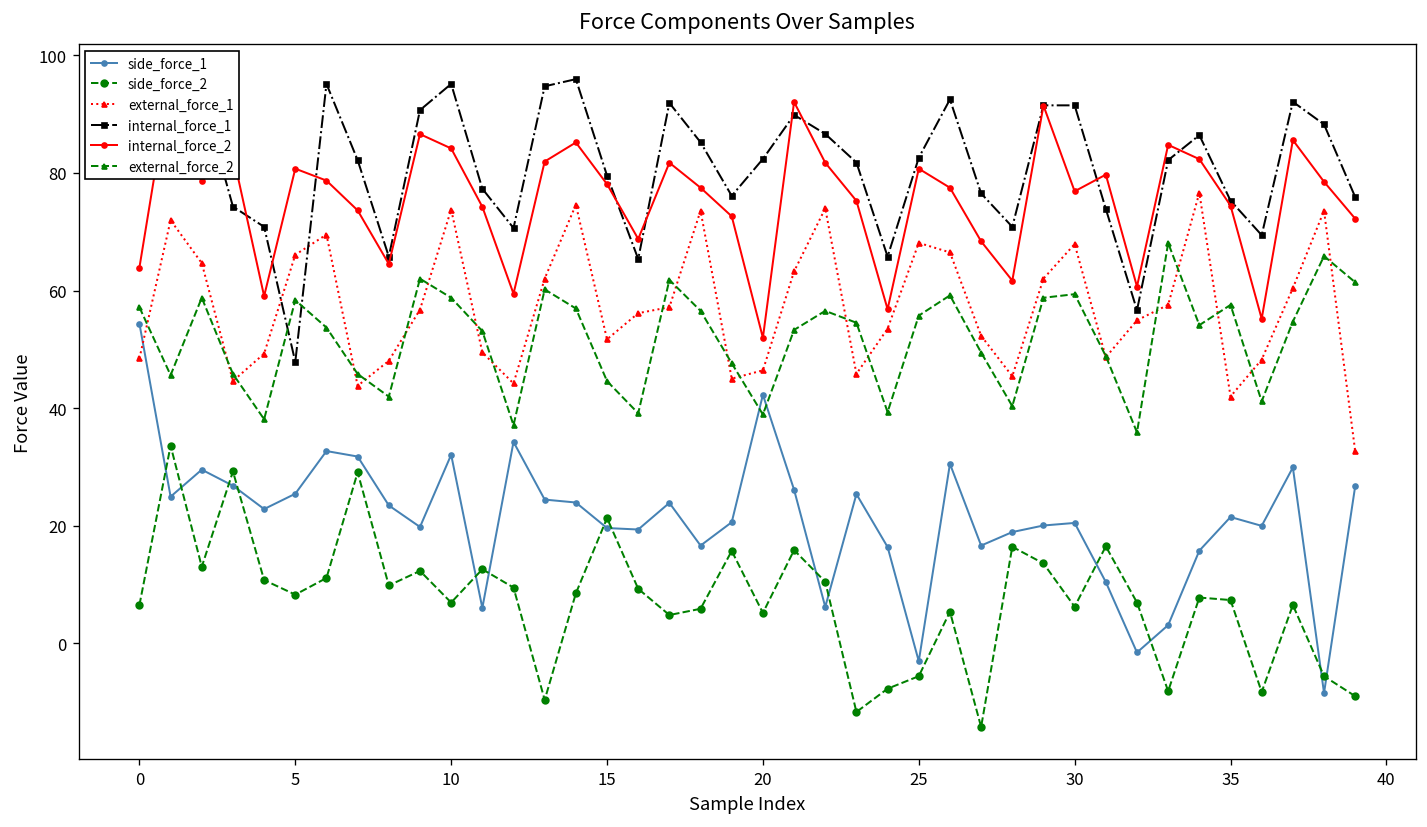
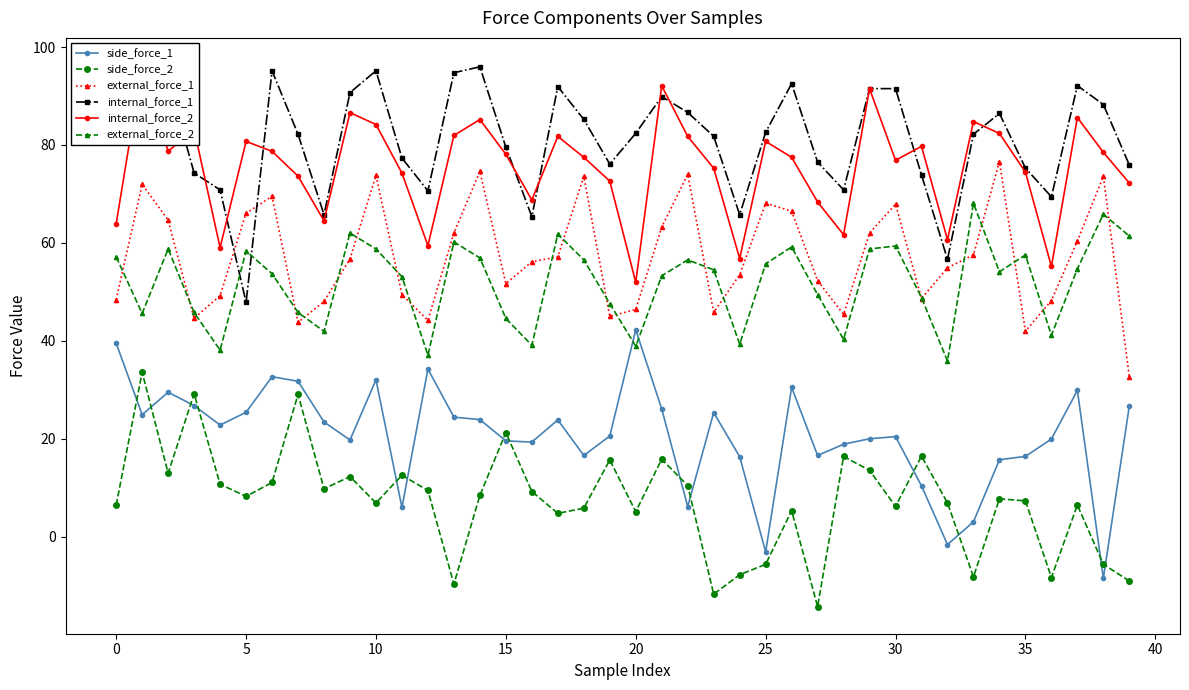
  {
    "side_force_1": {
-     "0": 54,
+     "0": 40,
      "5": 25,
      "10": 32,
      "15": 20,
      "20": 42,
      "25": -3,
      "30": 20,
-     "35": 21
+     "35": 16
    },
    "internal_force_1": {
      "5": 48,
      "10": 95,
      "15": 80,
      "20": 82,
      "25": 83,
      "30": 92,
      "35": 75
    }
  }
